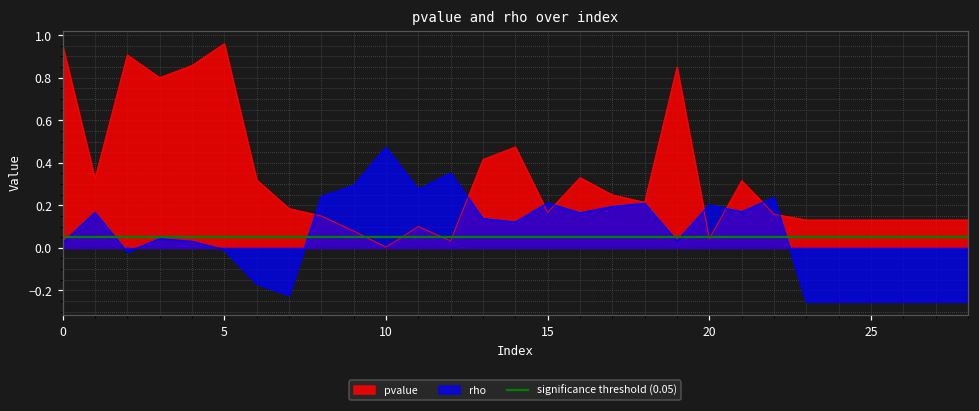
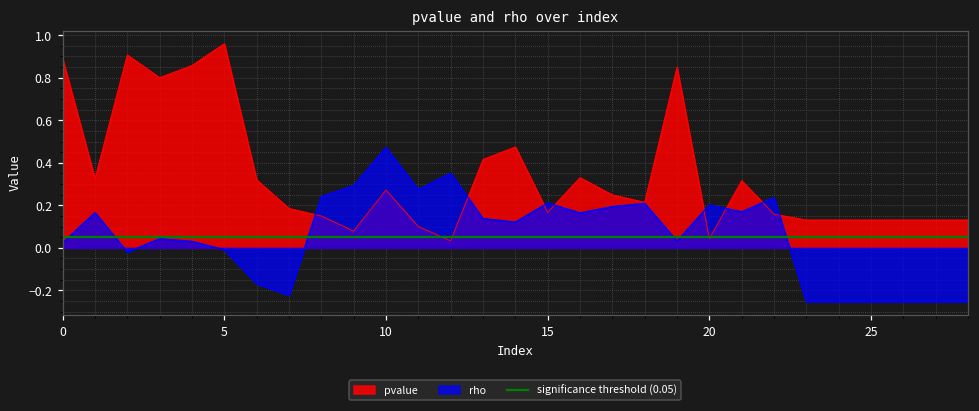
  {
    "pvalue": {
-     "0": 0.95,
+     "0": 0.89,
      "5": 0.96,
-     "10": 0.00,
+     "10": 0.27,
      "15": 0.17,
      "20": 0.04,
      "25": 0.13
    }
  }
